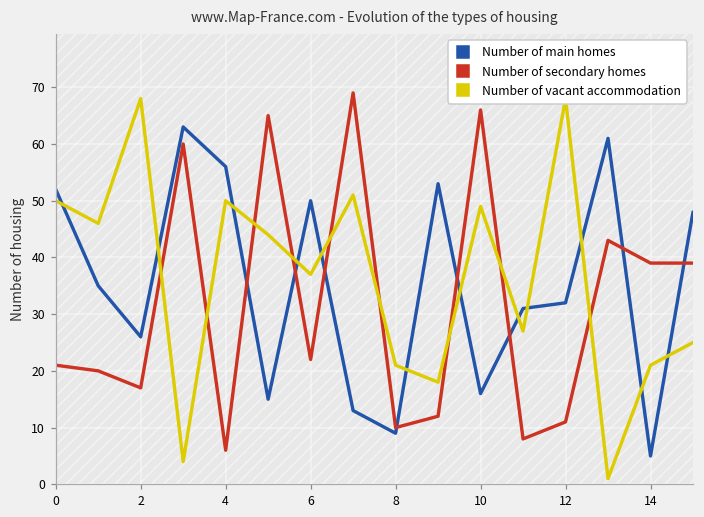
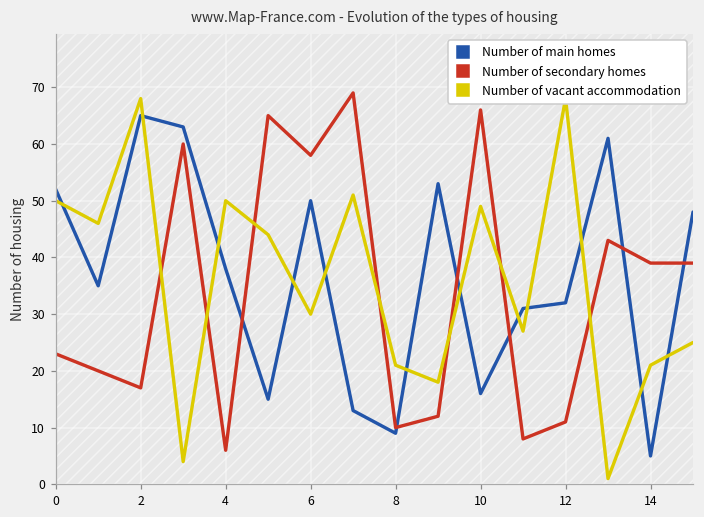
  {
    "Number of main homes": {
      "0": 52,
-     "2": 26,
-     "4": 56,
+     "2": 65,
+     "4": 38,
      "6": 50,
      "8": 9,
      "10": 16,
      "12": 32,
      "14": 5
    },
    "Number of secondary homes": {
-     "0": 21,
+     "0": 23,
      "2": 17,
      "4": 6,
-     "6": 22,
+     "6": 58,
      "8": 10,
      "10": 66,
      "12": 11,
      "14": 39
    },
    "Number of vacant accommodation": {
      "0": 50,
      "2": 68,
      "4": 50,
-     "6": 37,
+     "6": 30,
      "8": 21,
      "10": 49,
      "14": 21
    }
  }
